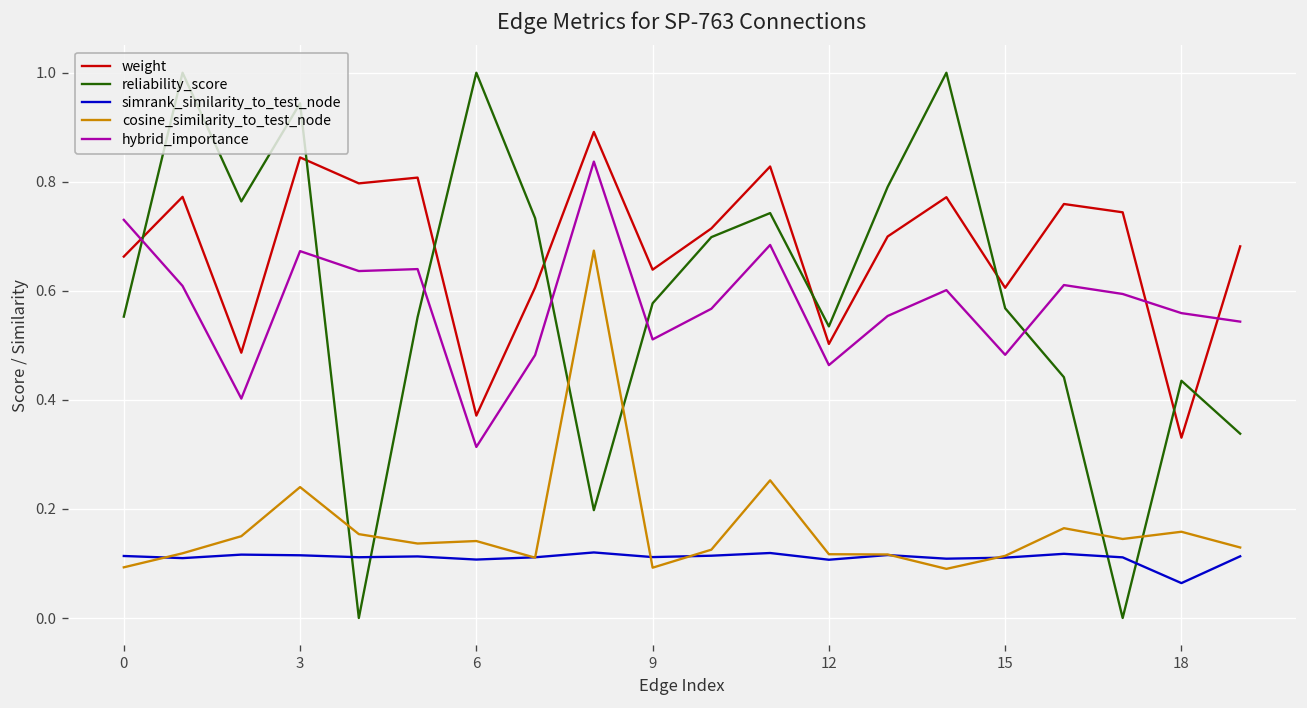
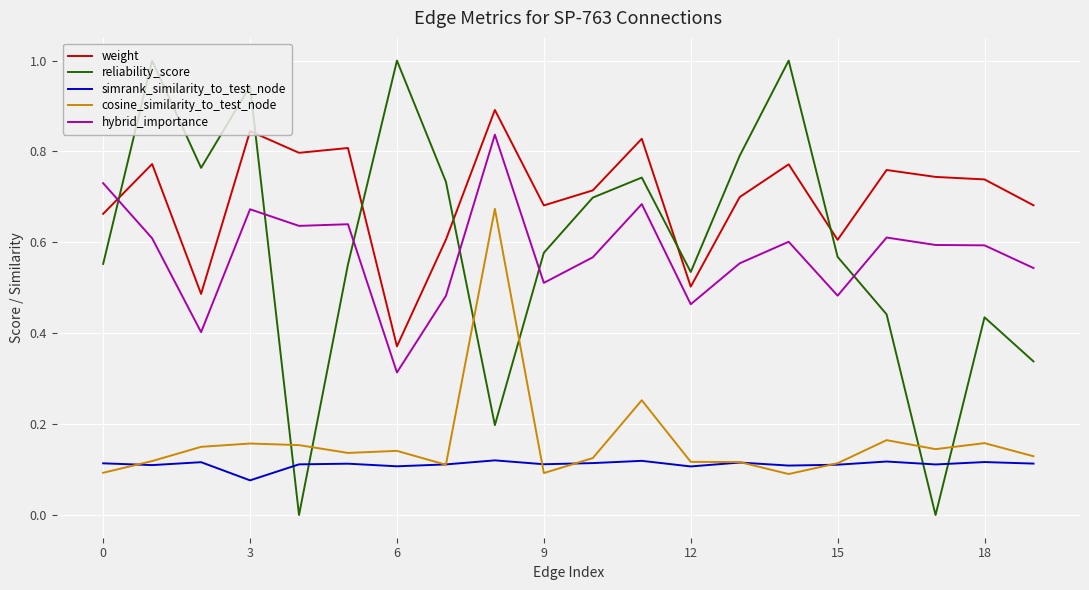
  {
    "weight": {
      "0": 0.66,
      "6": 0.37,
-     "9": 0.64,
+     "9": 0.68,
      "12": 0.50,
      "15": 0.61,
-     "18": 0.33
+     "18": 0.74
    },
    "reliability_score": {
      "0": 0.55,
      "6": 1.00,
      "9": 0.58,
      "12": 0.53,
      "15": 0.57,
      "18": 0.44
    },
    "simrank_similarity_to_test_node": {
      "0": 0.11,
-     "3": 0.12,
+     "3": 0.08,
      "6": 0.11,
      "9": 0.11,
      "12": 0.11,
-     "18": 0.06
+     "18": 0.12
    },
    "cosine_similarity_to_test_node": {
      "0": 0.09,
-     "3": 0.24,
+     "3": 0.16,
      "6": 0.14,
      "9": 0.09,
      "12": 0.12,
      "18": 0.16
    },
    "hybrid_importance": {
      "0": 0.73,
      "3": 0.67,
      "6": 0.31,
      "9": 0.51,
      "12": 0.46,
      "15": 0.48,
-     "18": 0.56
+     "18": 0.59
    }
  }
